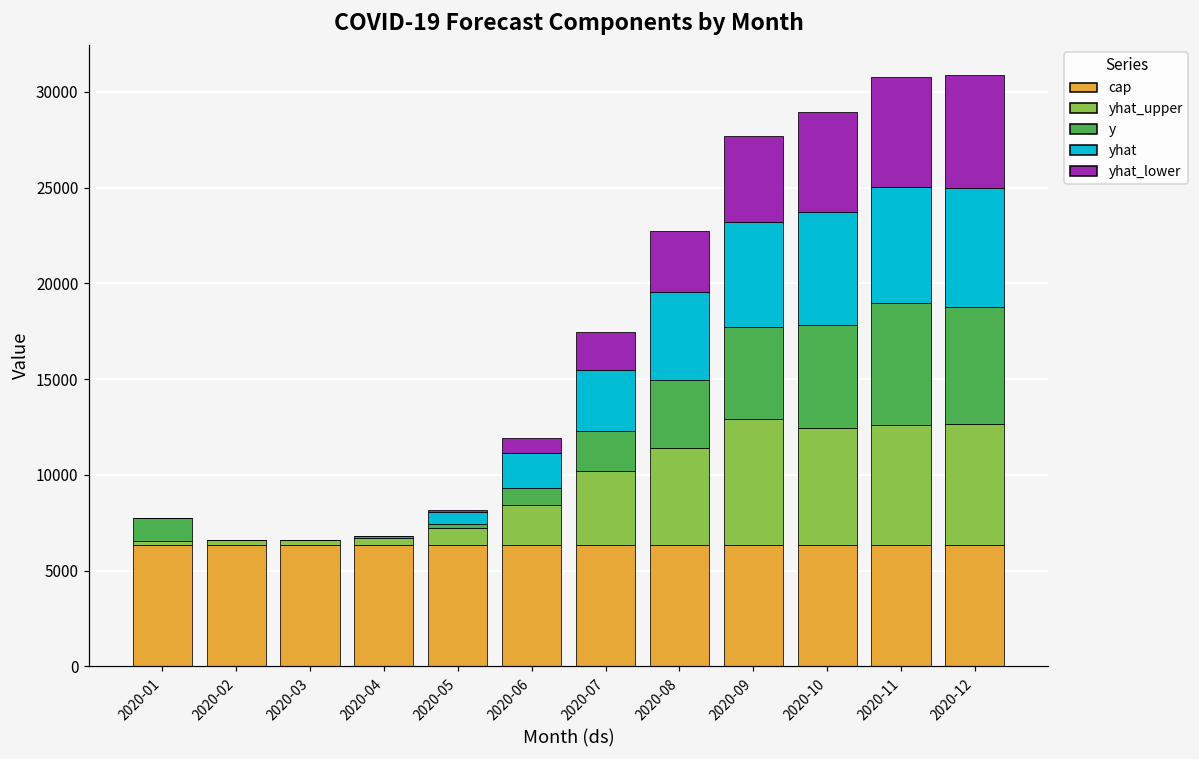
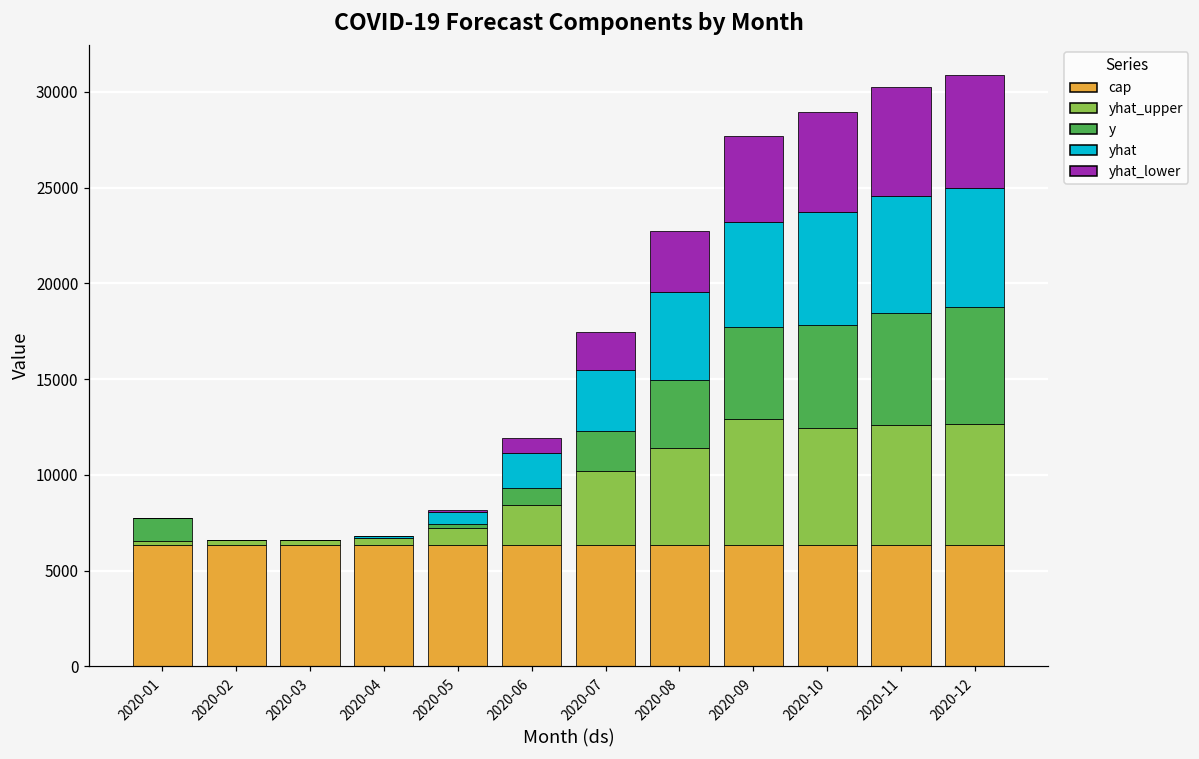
  {
    "cap": {
      "2020-01": 6300,
      "2020-02": 6300,
      "2020-03": 6300,
      "2020-04": 6300,
      "2020-05": 6300,
      "2020-06": 6300,
      "2020-07": 6300,
      "2020-08": 6300,
      "2020-09": 6300,
      "2020-10": 6300,
      "2020-11": 6300,
      "2020-12": 6300
    },
    "yhat_upper": {
      "2020-01": 200,
      "2020-02": 200,
      "2020-03": 200,
      "2020-04": 400,
      "2020-05": 900,
      "2020-06": 2100,
      "2020-07": 3900,
      "2020-08": 5100,
      "2020-09": 6600,
      "2020-10": 6100,
      "2020-11": 6300,
      "2020-12": 6300
    },
    "y": {
      "2020-01": 1200,
      "2020-02": 0,
      "2020-03": 0,
      "2020-05": 200,
      "2020-06": 900,
      "2020-07": 2100,
      "2020-08": 3500,
      "2020-09": 4800,
      "2020-10": 5400,
-     "2020-11": 6400,
+     "2020-11": 5900,
      "2020-12": 6100
    },
    "yhat": {
      "2020-05": 700,
      "2020-06": 1800,
      "2020-07": 3200,
      "2020-08": 4600,
      "2020-09": 5500,
      "2020-10": 5900,
      "2020-11": 6100,
      "2020-12": 6300
    },
    "yhat_lower": {
      "2020-01": 0,
      "2020-02": 0,
      "2020-03": 0,
      "2020-04": 0,
      "2020-06": 800,
      "2020-07": 2000,
      "2020-08": 3200,
      "2020-09": 4500,
      "2020-10": 5200,
      "2020-11": 5700,
      "2020-12": 5900
    }
  }
